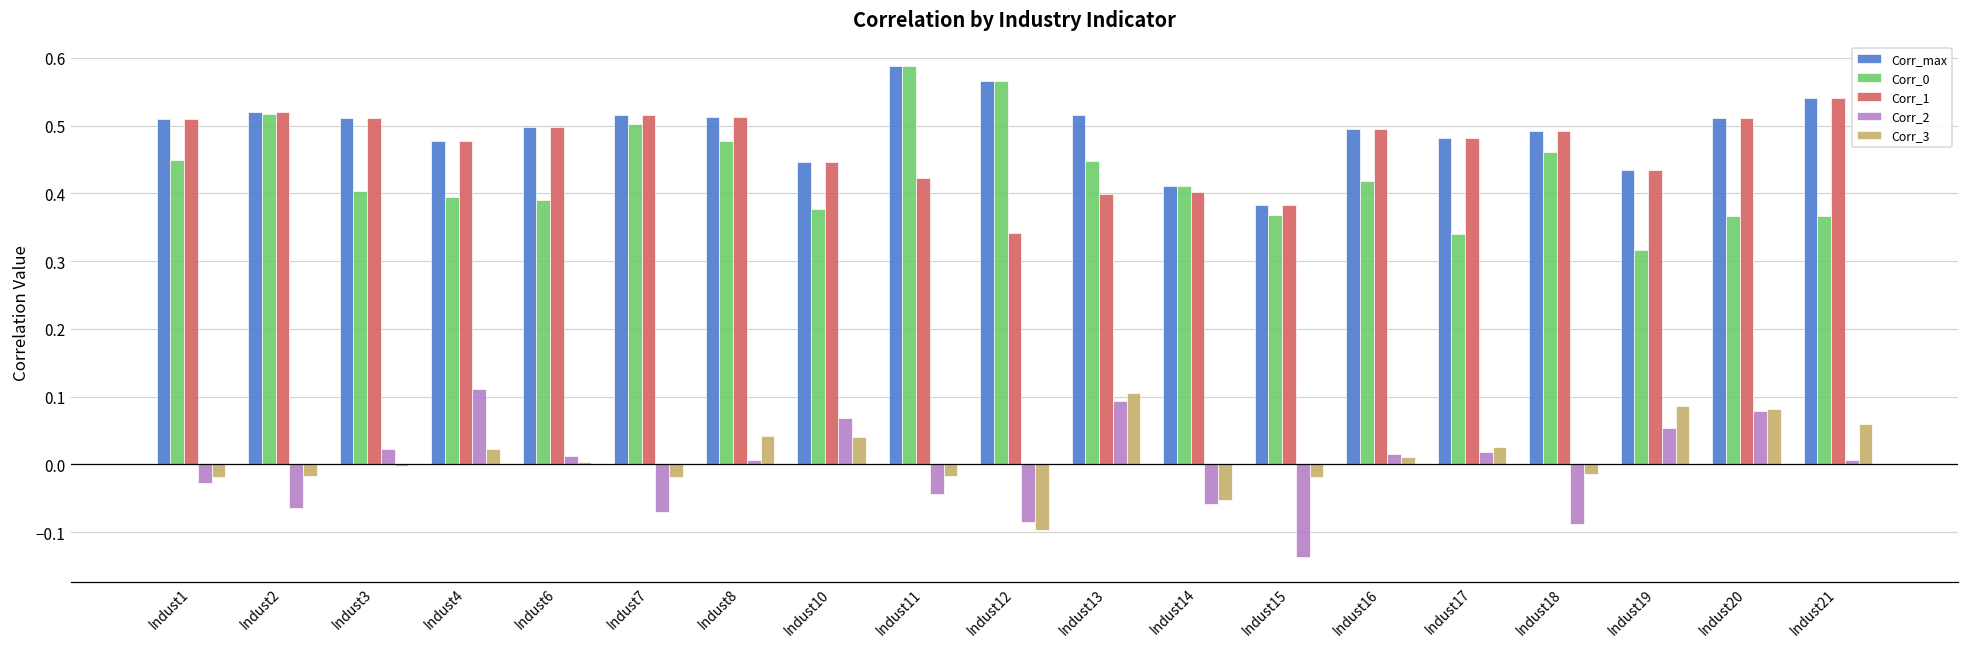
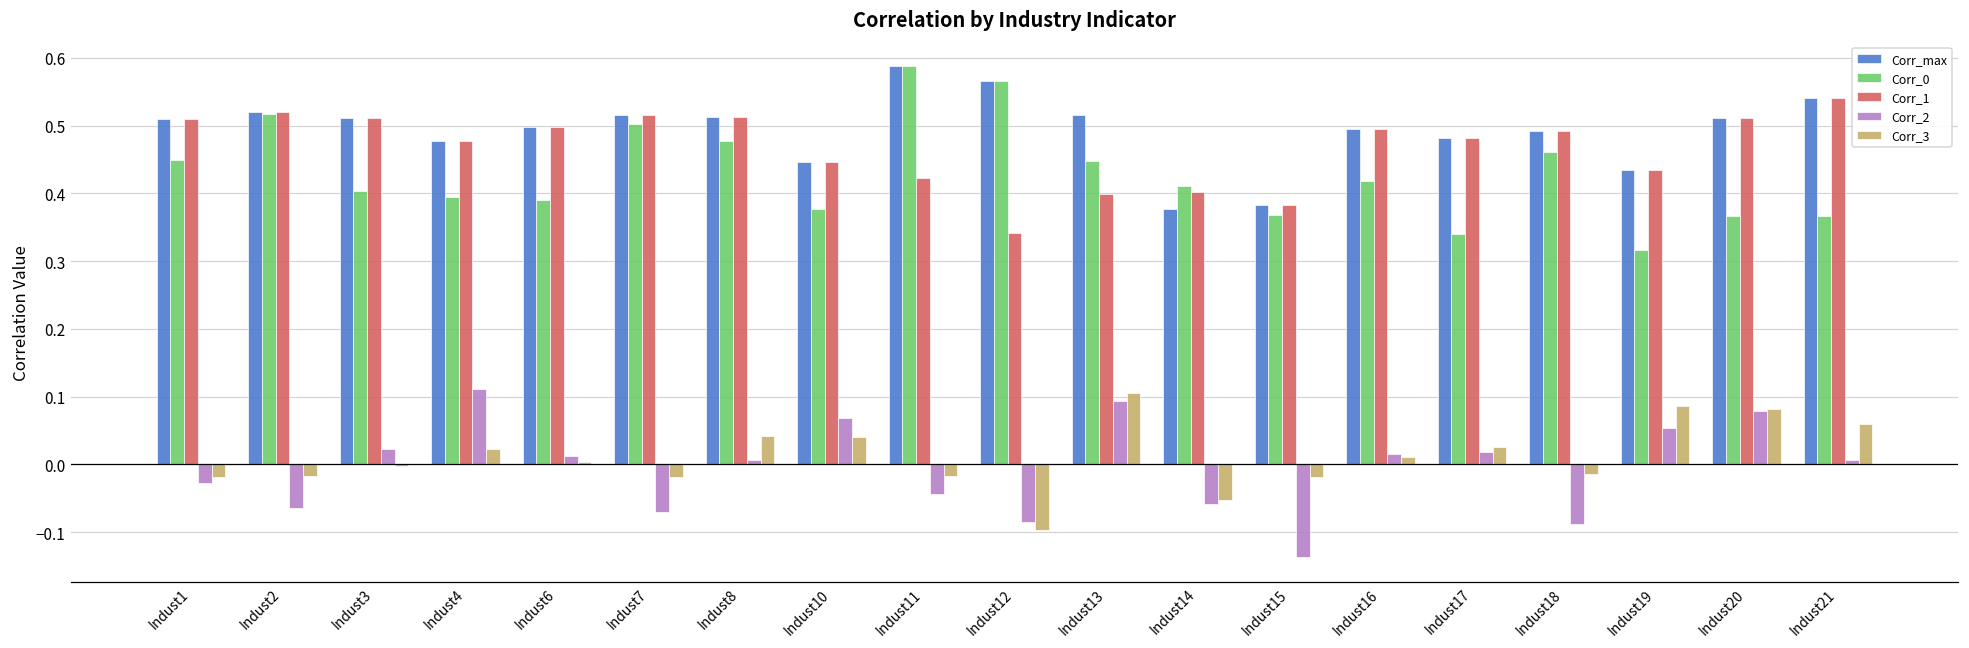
  {
    "Corr_max": {
      "Indust1": 0.51,
      "Indust2": 0.52,
      "Indust3": 0.51,
      "Indust4": 0.48,
      "Indust6": 0.50,
      "Indust7": 0.52,
      "Indust8": 0.51,
      "Indust10": 0.45,
      "Indust11": 0.59,
      "Indust12": 0.57,
      "Indust13": 0.52,
-     "Indust14": 0.41,
+     "Indust14": 0.38,
      "Indust15": 0.38,
      "Indust16": 0.49,
      "Indust17": 0.48,
      "Indust18": 0.49,
      "Indust19": 0.44,
      "Indust20": 0.51,
      "Indust21": 0.54
    },
    "Corr_0": {
      "Indust1": 0.45,
      "Indust2": 0.52,
      "Indust3": 0.40,
      "Indust4": 0.40,
      "Indust6": 0.39,
      "Indust7": 0.50,
      "Indust8": 0.48,
      "Indust10": 0.38,
      "Indust11": 0.59,
      "Indust12": 0.57,
      "Indust13": 0.45,
      "Indust14": 0.41,
      "Indust15": 0.37,
      "Indust16": 0.42,
      "Indust17": 0.34,
      "Indust18": 0.46,
      "Indust19": 0.32,
      "Indust20": 0.37,
      "Indust21": 0.37
    },
    "Corr_1": {
      "Indust1": 0.51,
      "Indust2": 0.52,
      "Indust3": 0.51,
      "Indust4": 0.48,
      "Indust6": 0.50,
      "Indust7": 0.52,
      "Indust8": 0.51,
      "Indust10": 0.45,
      "Indust11": 0.42,
      "Indust12": 0.34,
      "Indust13": 0.40,
      "Indust14": 0.40,
      "Indust15": 0.38,
      "Indust16": 0.49,
      "Indust17": 0.48,
      "Indust18": 0.49,
      "Indust19": 0.44,
      "Indust20": 0.51,
      "Indust21": 0.54
    },
    "Corr_2": {
      "Indust1": -0.03,
      "Indust2": -0.06,
      "Indust3": 0.02,
      "Indust4": 0.11,
      "Indust6": 0.01,
      "Indust7": -0.07,
      "Indust8": 0.01,
      "Indust10": 0.07,
      "Indust11": -0.04,
      "Indust12": -0.09,
      "Indust13": 0.09,
      "Indust14": -0.06,
      "Indust15": -0.14,
      "Indust16": 0.02,
      "Indust17": 0.02,
      "Indust18": -0.09,
      "Indust19": 0.05,
      "Indust20": 0.08,
      "Indust21": 0.01
    },
    "Corr_3": {
      "Indust1": -0.02,
      "Indust2": -0.02,
      "Indust4": 0.02,
      "Indust7": -0.02,
      "Indust8": 0.04,
      "Indust10": 0.04,
      "Indust11": -0.02,
      "Indust12": -0.10,
      "Indust13": 0.11,
      "Indust14": -0.05,
      "Indust15": -0.02,
      "Indust16": 0.01,
      "Indust17": 0.03,
      "Indust18": -0.01,
      "Indust19": 0.09,
      "Indust20": 0.08,
      "Indust21": 0.06
    }
  }
